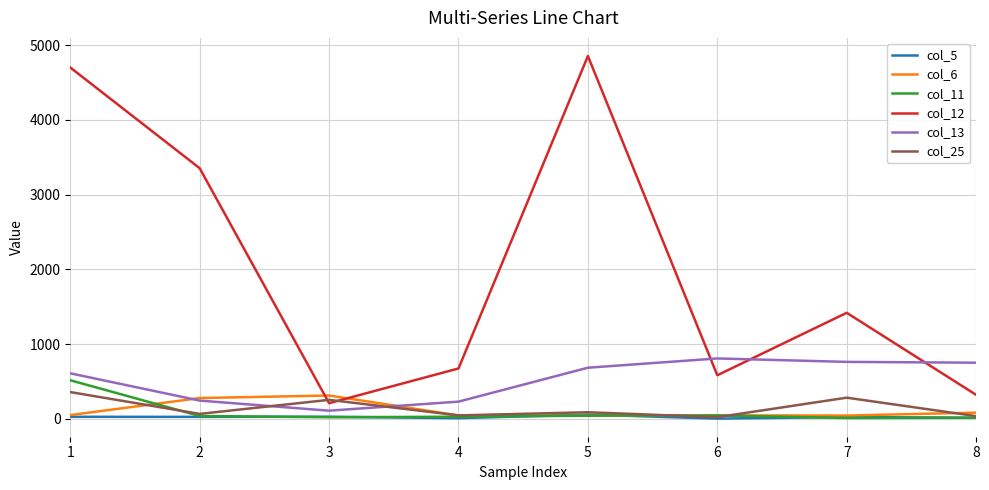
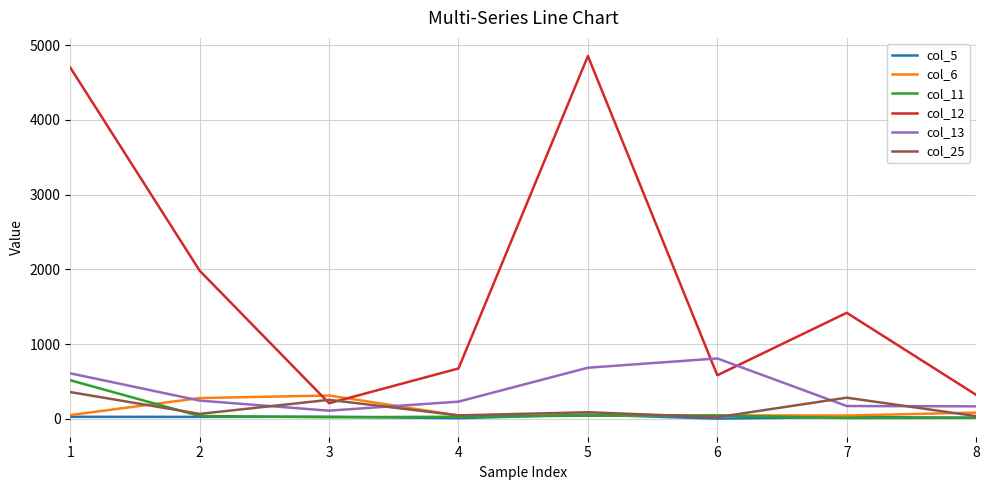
  {
    "col_6": {
      "2": 300,
      "3": 300,
      "8": 100
    },
    "col_11": {
      "1": 500
    },
    "col_12": {
      "1": 4700,
-     "2": 3400,
+     "2": 2000,
      "3": 200,
      "4": 700,
      "5": 4900,
      "6": 600,
      "7": 1400,
      "8": 300
    },
    "col_13": {
      "1": 600,
      "2": 200,
      "3": 100,
      "4": 200,
      "5": 700,
      "6": 800,
-     "7": 800,
-     "8": 800
+     "7": 200,
+     "8": 200
    },
    "col_25": {
      "1": 400,
      "3": 300,
      "7": 300
    }
  }
